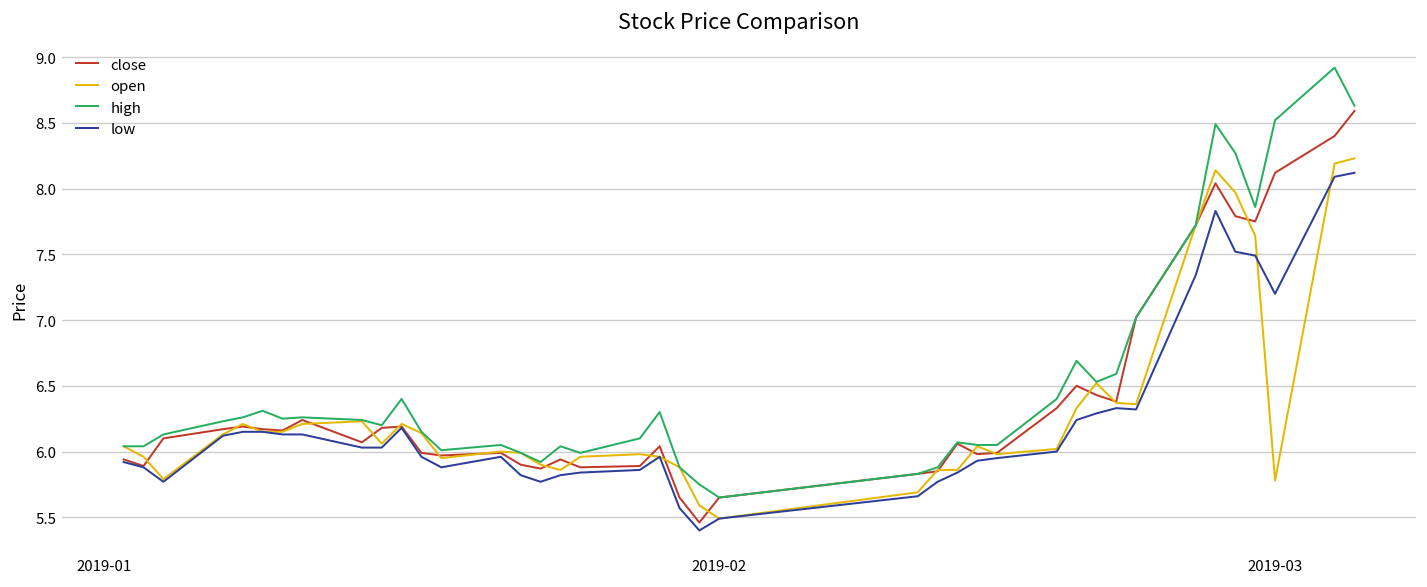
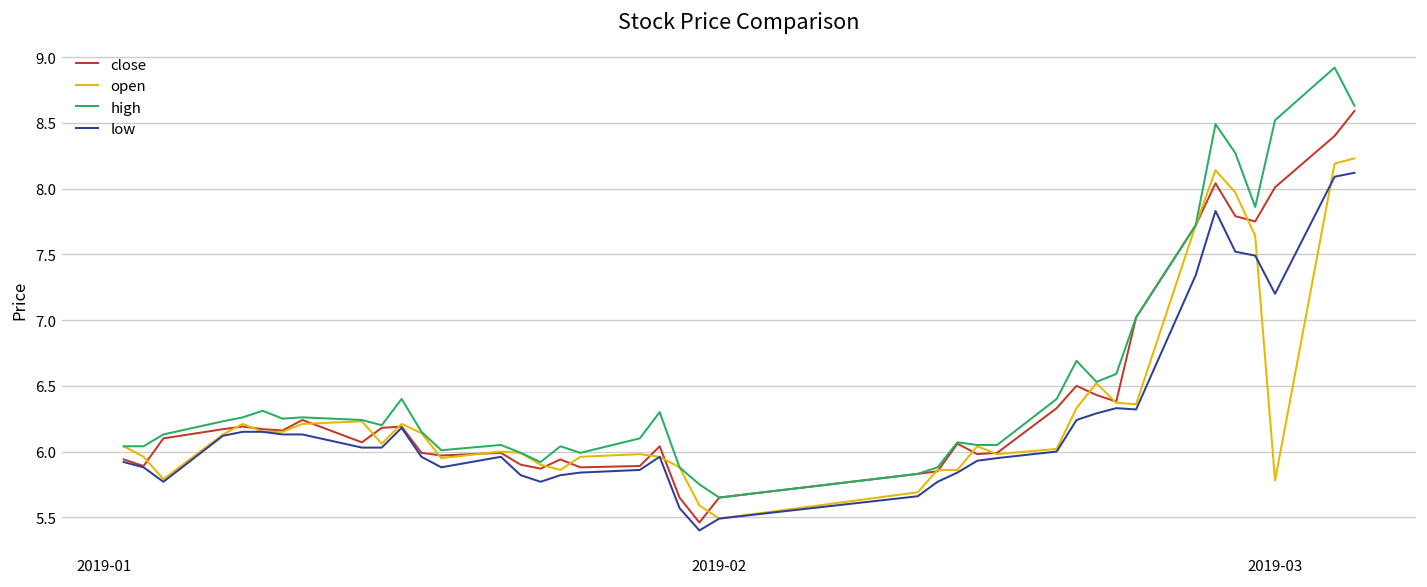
  {
    "close": {
-     "2019-03": 8.12
+     "2019-03": 8.01
    },
    "open": {
      "2019-03": 5.78
    },
    "high": {
      "2019-03": 8.52
    },
    "low": {
      "2019-03": 7.20
    }
  }
